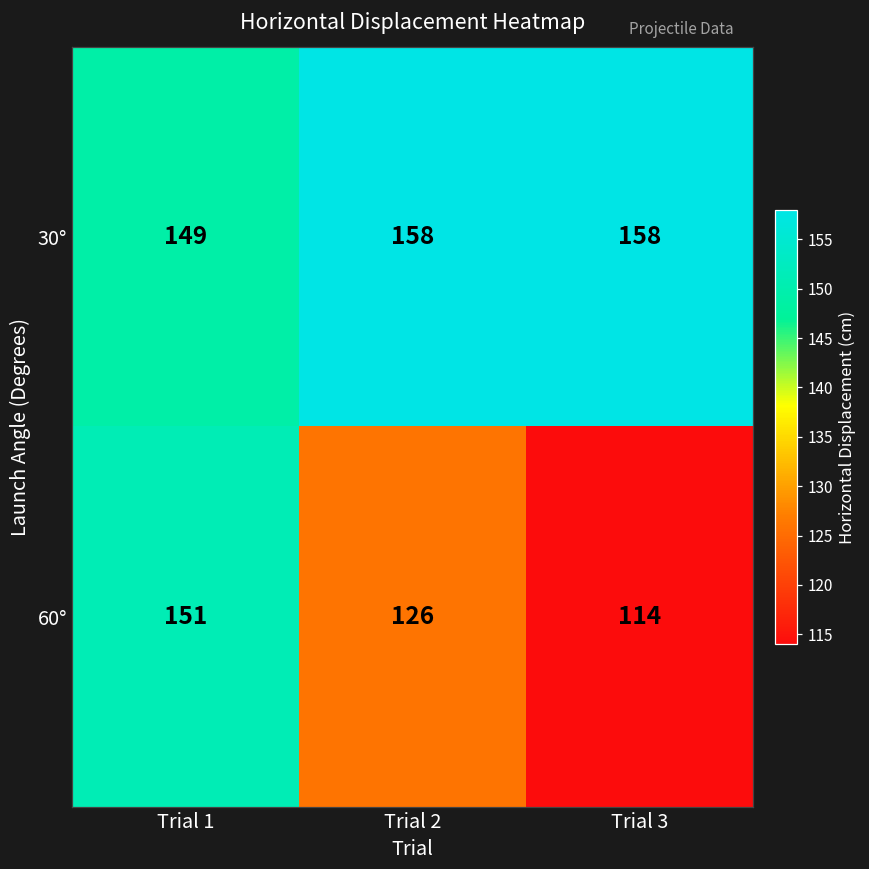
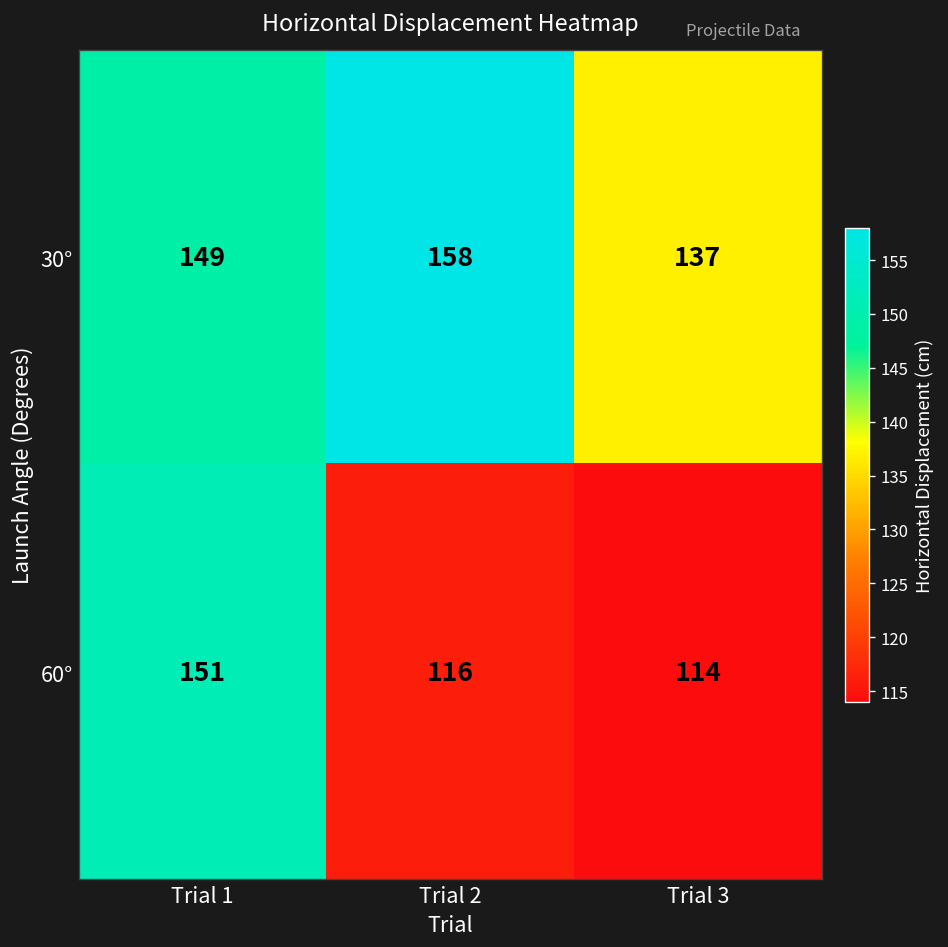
  {
    "30°": {
      "Trial 1": 149,
      "Trial 2": 158,
-     "Trial 3": 158
+     "Trial 3": 137
    },
    "60°": {
      "Trial 1": 151,
-     "Trial 2": 126,
+     "Trial 2": 116,
      "Trial 3": 114
    }
  }
